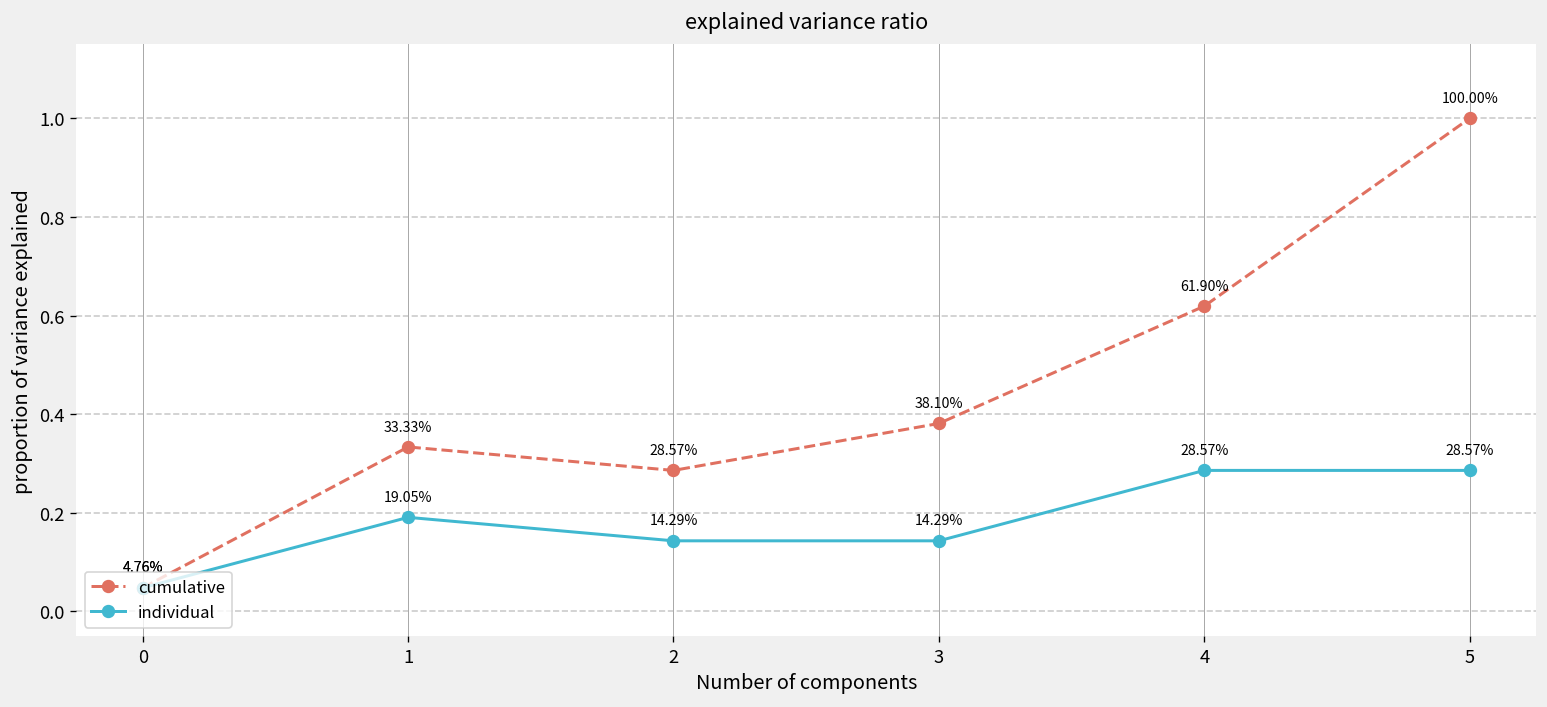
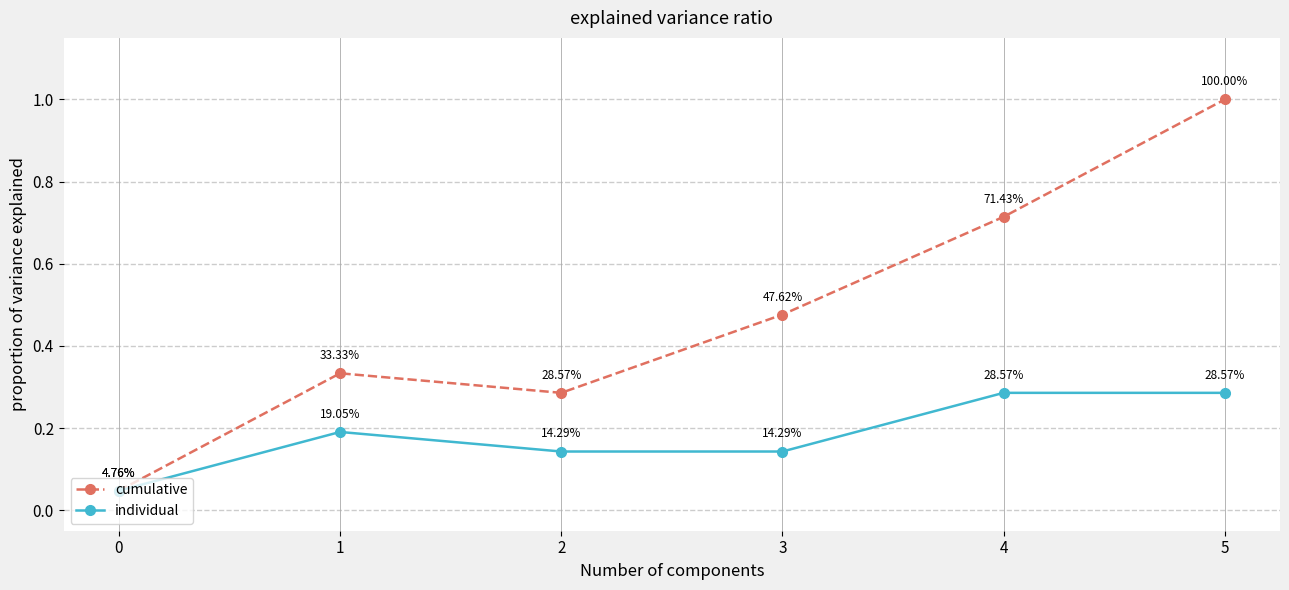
  {
    "cumulative": {
      "1": "33.33%",
      "2": "28.57%",
-     "3": "38.10%",
-     "4": "61.90%",
+     "3": "47.62%",
+     "4": "71.43%",
      "5": "100.00%"
    },
    "individual": {
      "1": "19.05%",
      "2": "14.29%",
      "3": "14.29%",
      "4": "28.57%",
      "5": "28.57%"
    }
  }
